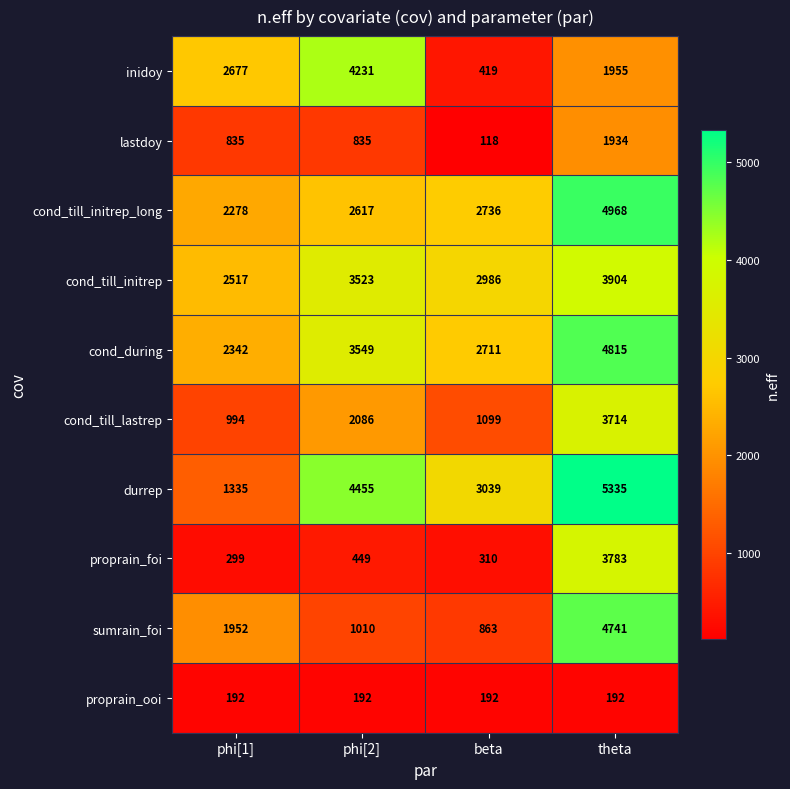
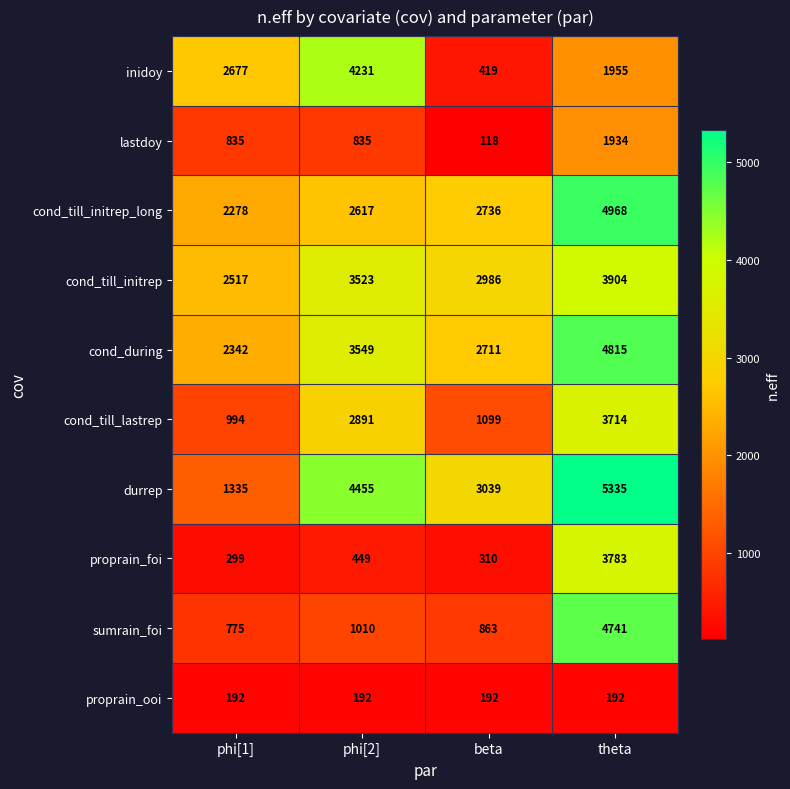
  {
    "inidoy": {
      "phi[1]": 2677,
      "phi[2]": 4231,
      "beta": 419,
      "theta": 1955
    },
    "lastdoy": {
      "phi[1]": 835,
      "phi[2]": 835,
      "beta": 118,
      "theta": 1934
    },
    "cond_till_initrep_long": {
      "phi[1]": 2278,
      "phi[2]": 2617,
      "beta": 2736,
      "theta": 4968
    },
    "cond_till_initrep": {
      "phi[1]": 2517,
      "phi[2]": 3523,
      "beta": 2986,
      "theta": 3904
    },
    "cond_during": {
      "phi[1]": 2342,
      "phi[2]": 3549,
      "beta": 2711,
      "theta": 4815
    },
    "cond_till_lastrep": {
      "phi[1]": 994,
-     "phi[2]": 2086,
+     "phi[2]": 2891,
      "beta": 1099,
      "theta": 3714
    },
    "durrep": {
      "phi[1]": 1335,
      "phi[2]": 4455,
      "beta": 3039,
      "theta": 5335
    },
    "proprain_foi": {
      "phi[1]": 299,
      "phi[2]": 449,
      "beta": 310,
      "theta": 3783
    },
    "sumrain_foi": {
-     "phi[1]": 1952,
+     "phi[1]": 775,
      "phi[2]": 1010,
      "beta": 863,
      "theta": 4741
    },
    "proprain_ooi": {
      "phi[1]": 192,
      "phi[2]": 192,
      "beta": 192,
      "theta": 192
    }
  }
